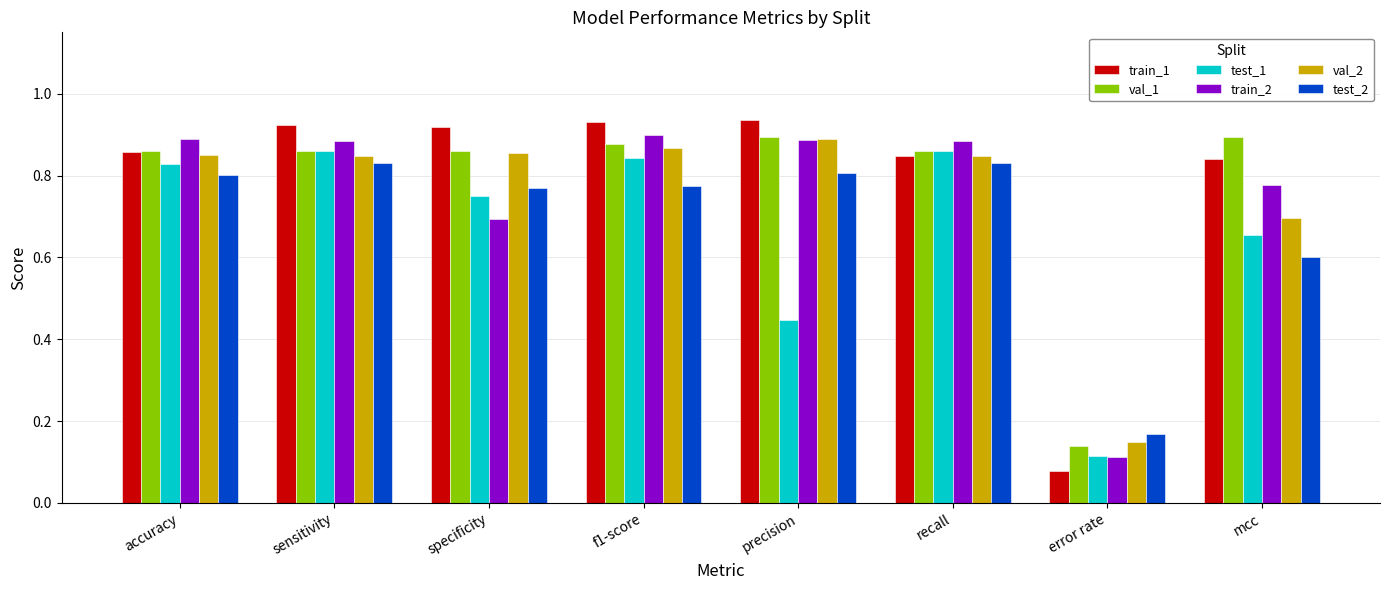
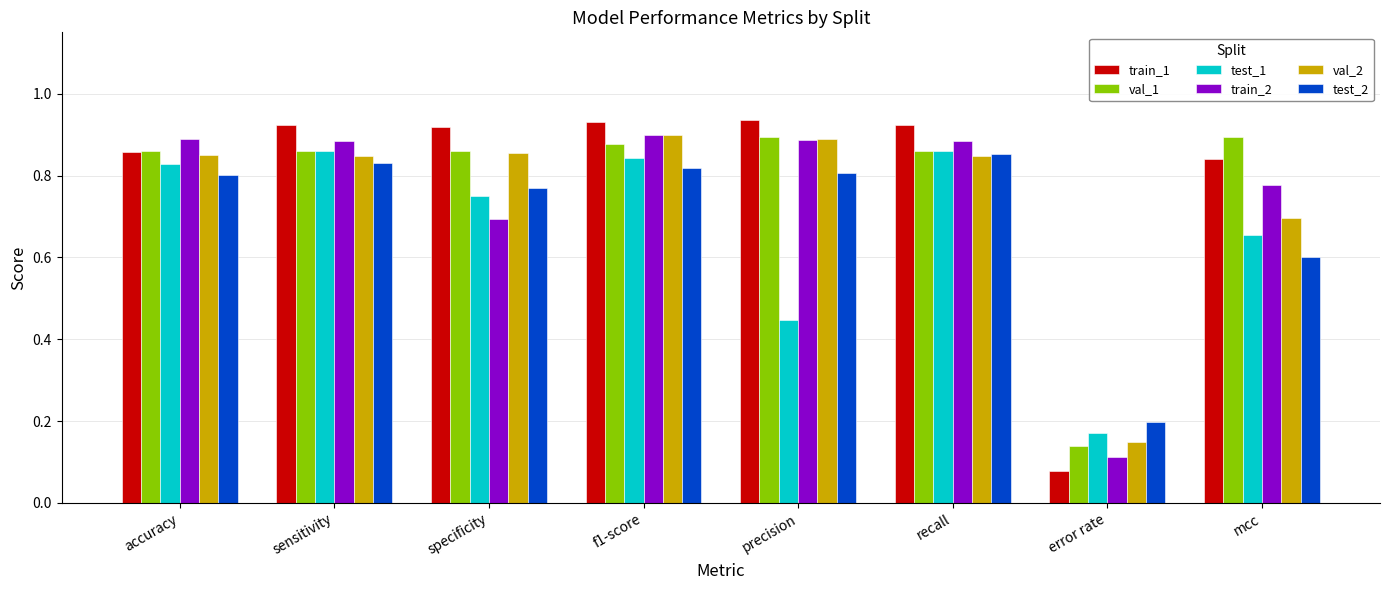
  {
    "train_1": {
      "accuracy": 0.86,
      "sensitivity": 0.92,
      "specificity": 0.92,
      "f1-score": 0.93,
      "precision": 0.94,
-     "recall": 0.85,
+     "recall": 0.92,
      "error rate": 0.08,
      "mcc": 0.84
    },
    "val_1": {
      "accuracy": 0.86,
      "sensitivity": 0.86,
      "specificity": 0.86,
      "f1-score": 0.88,
      "precision": 0.89,
      "recall": 0.86,
      "error rate": 0.14,
      "mcc": 0.89
    },
    "test_1": {
      "accuracy": 0.83,
      "sensitivity": 0.86,
      "specificity": 0.75,
      "f1-score": 0.84,
      "precision": 0.45,
      "recall": 0.86,
-     "error rate": 0.11,
+     "error rate": 0.17,
      "mcc": 0.65
    },
    "train_2": {
      "accuracy": 0.89,
      "sensitivity": 0.88,
      "specificity": 0.69,
      "f1-score": 0.90,
      "precision": 0.89,
      "recall": 0.88,
      "error rate": 0.11,
      "mcc": 0.78
    },
    "val_2": {
      "accuracy": 0.85,
      "sensitivity": 0.85,
      "specificity": 0.85,
-     "f1-score": 0.87,
+     "f1-score": 0.90,
      "precision": 0.89,
      "recall": 0.85,
      "error rate": 0.15,
      "mcc": 0.70
    },
    "test_2": {
      "accuracy": 0.80,
      "sensitivity": 0.83,
      "specificity": 0.77,
-     "f1-score": 0.77,
+     "f1-score": 0.82,
      "precision": 0.81,
-     "recall": 0.83,
-     "error rate": 0.17,
+     "recall": 0.85,
+     "error rate": 0.20,
      "mcc": 0.60
    }
  }
